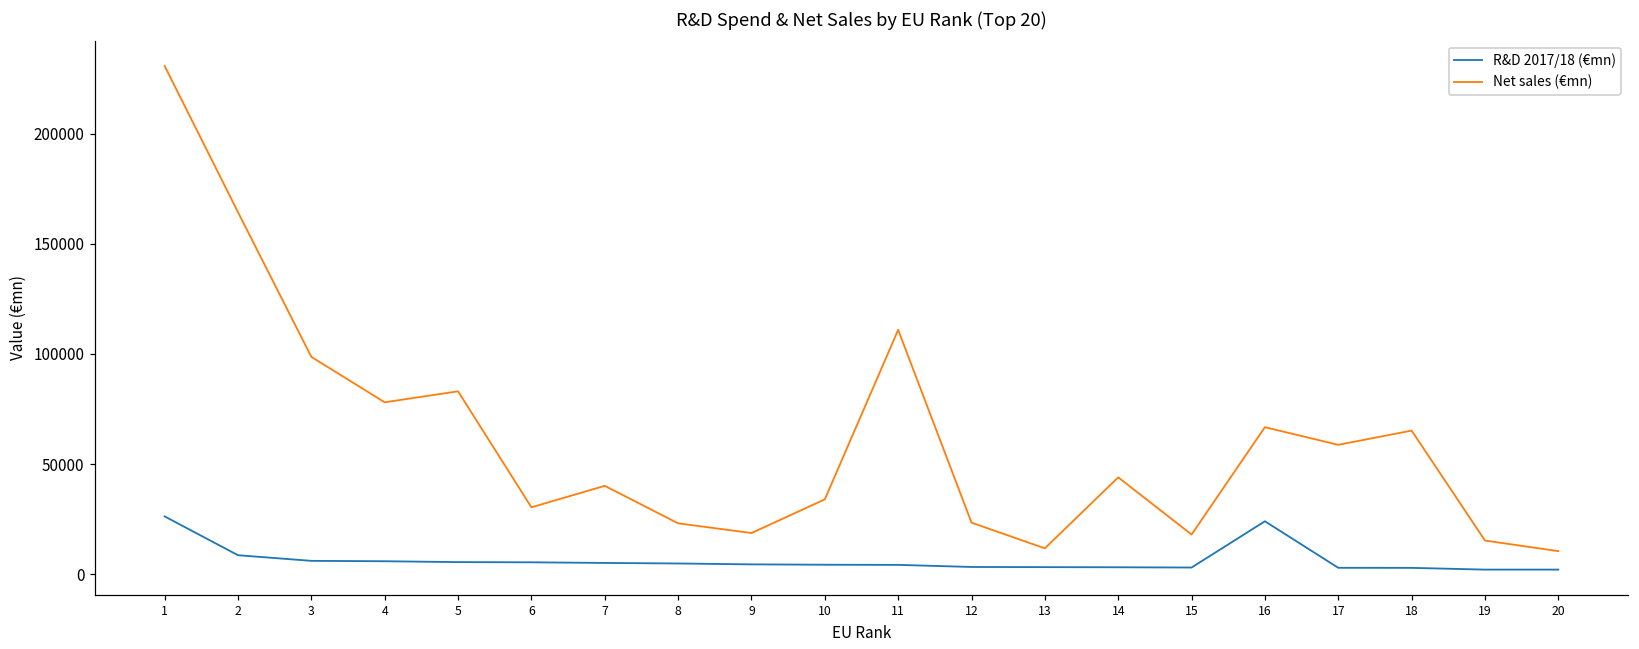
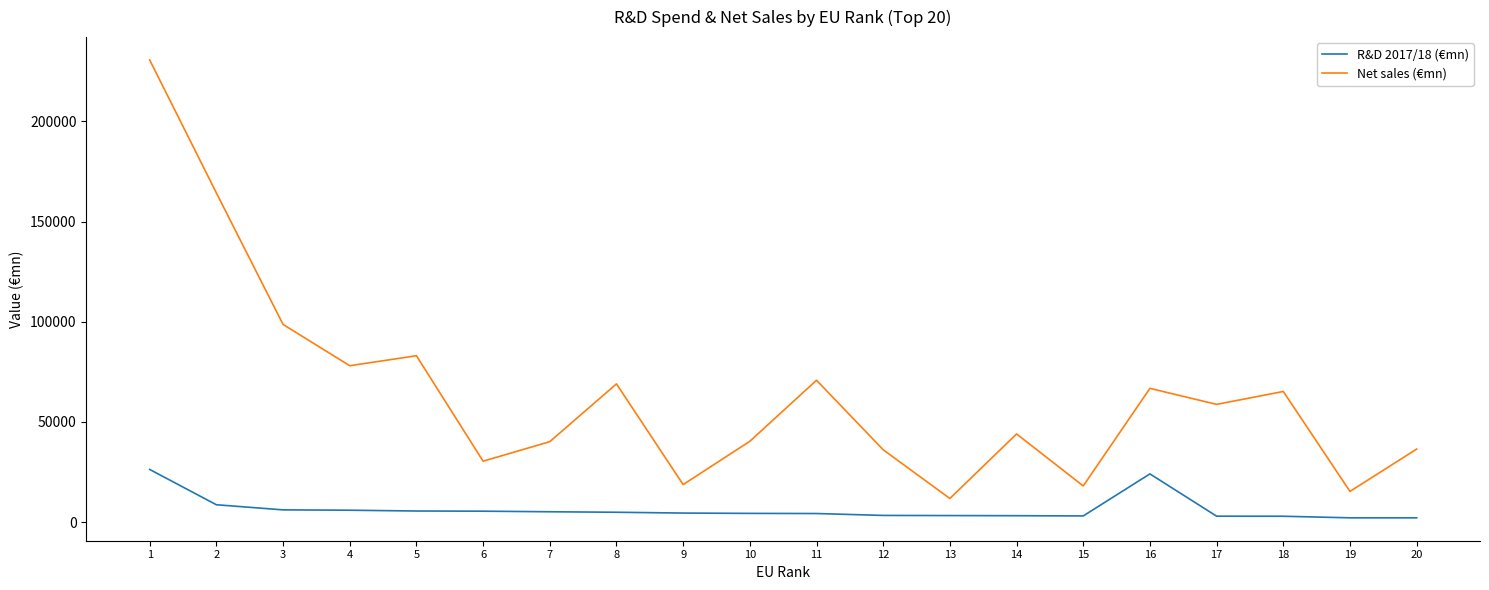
  {
    "R&D 2017/18 (€mn)": {
      "1": 26000,
      "2": 9000,
      "3": 6000,
      "4": 6000,
      "5": 6000,
      "6": 5000,
      "7": 5000,
      "8": 5000,
      "9": 5000,
      "10": 4000,
      "11": 4000,
      "12": 3000,
      "13": 3000,
      "14": 3000,
      "15": 3000,
      "16": 24000,
      "17": 3000,
      "18": 3000,
      "19": 2000,
      "20": 2000
    },
    "Net sales (€mn)": {
      "1": 231000,
      "2": 164000,
      "3": 99000,
      "4": 78000,
      "5": 83000,
      "6": 30000,
      "7": 40000,
-     "8": 23000,
+     "8": 69000,
      "9": 19000,
-     "10": 34000,
-     "11": 111000,
-     "12": 23000,
+     "10": 40000,
+     "11": 71000,
+     "12": 36000,
      "13": 12000,
      "14": 44000,
      "15": 18000,
      "16": 67000,
      "17": 59000,
      "18": 65000,
      "19": 15000,
-     "20": 11000
+     "20": 36000
    }
  }
